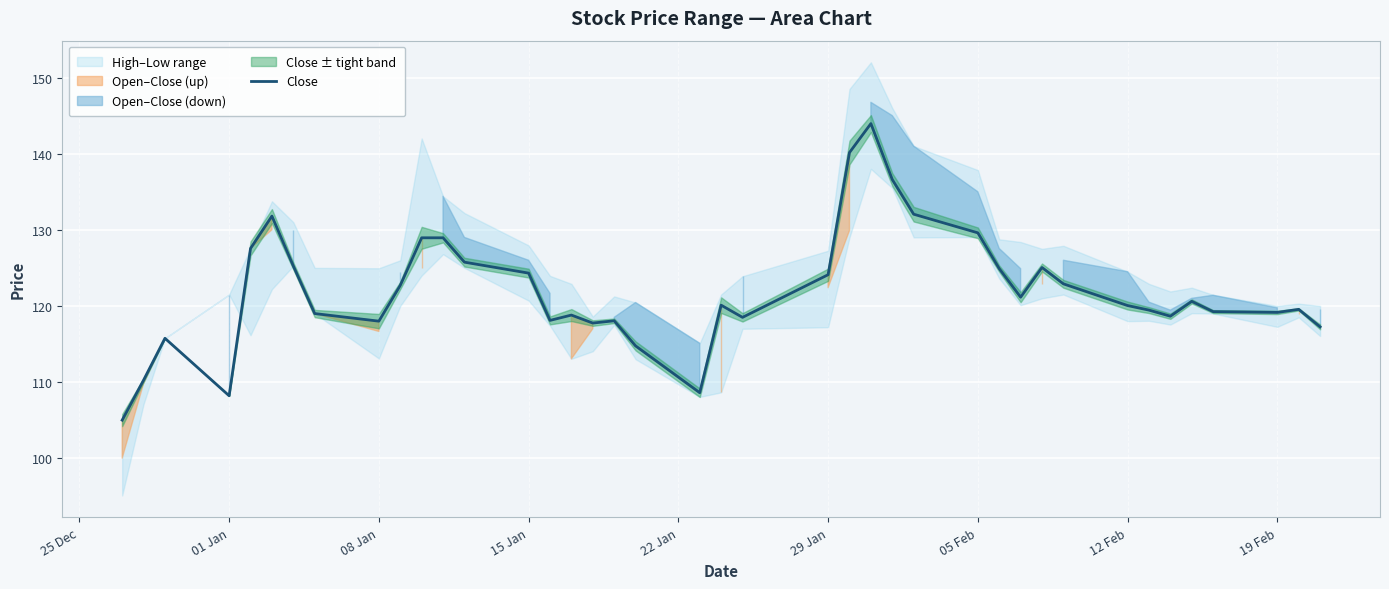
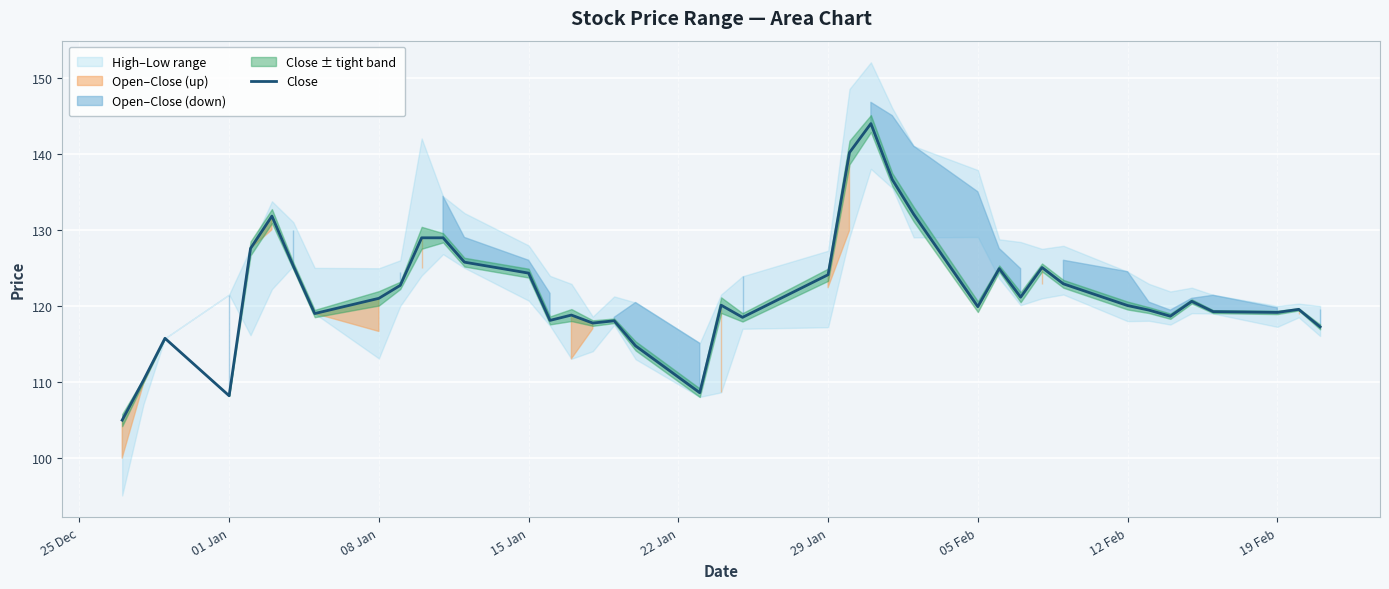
  {
    "Close": {
-     "08 Jan": 118,
+     "08 Jan": 121,
      "15 Jan": 124,
      "29 Jan": 124,
-     "05 Feb": 130,
+     "05 Feb": 120,
      "12 Feb": 120
    }
  }
